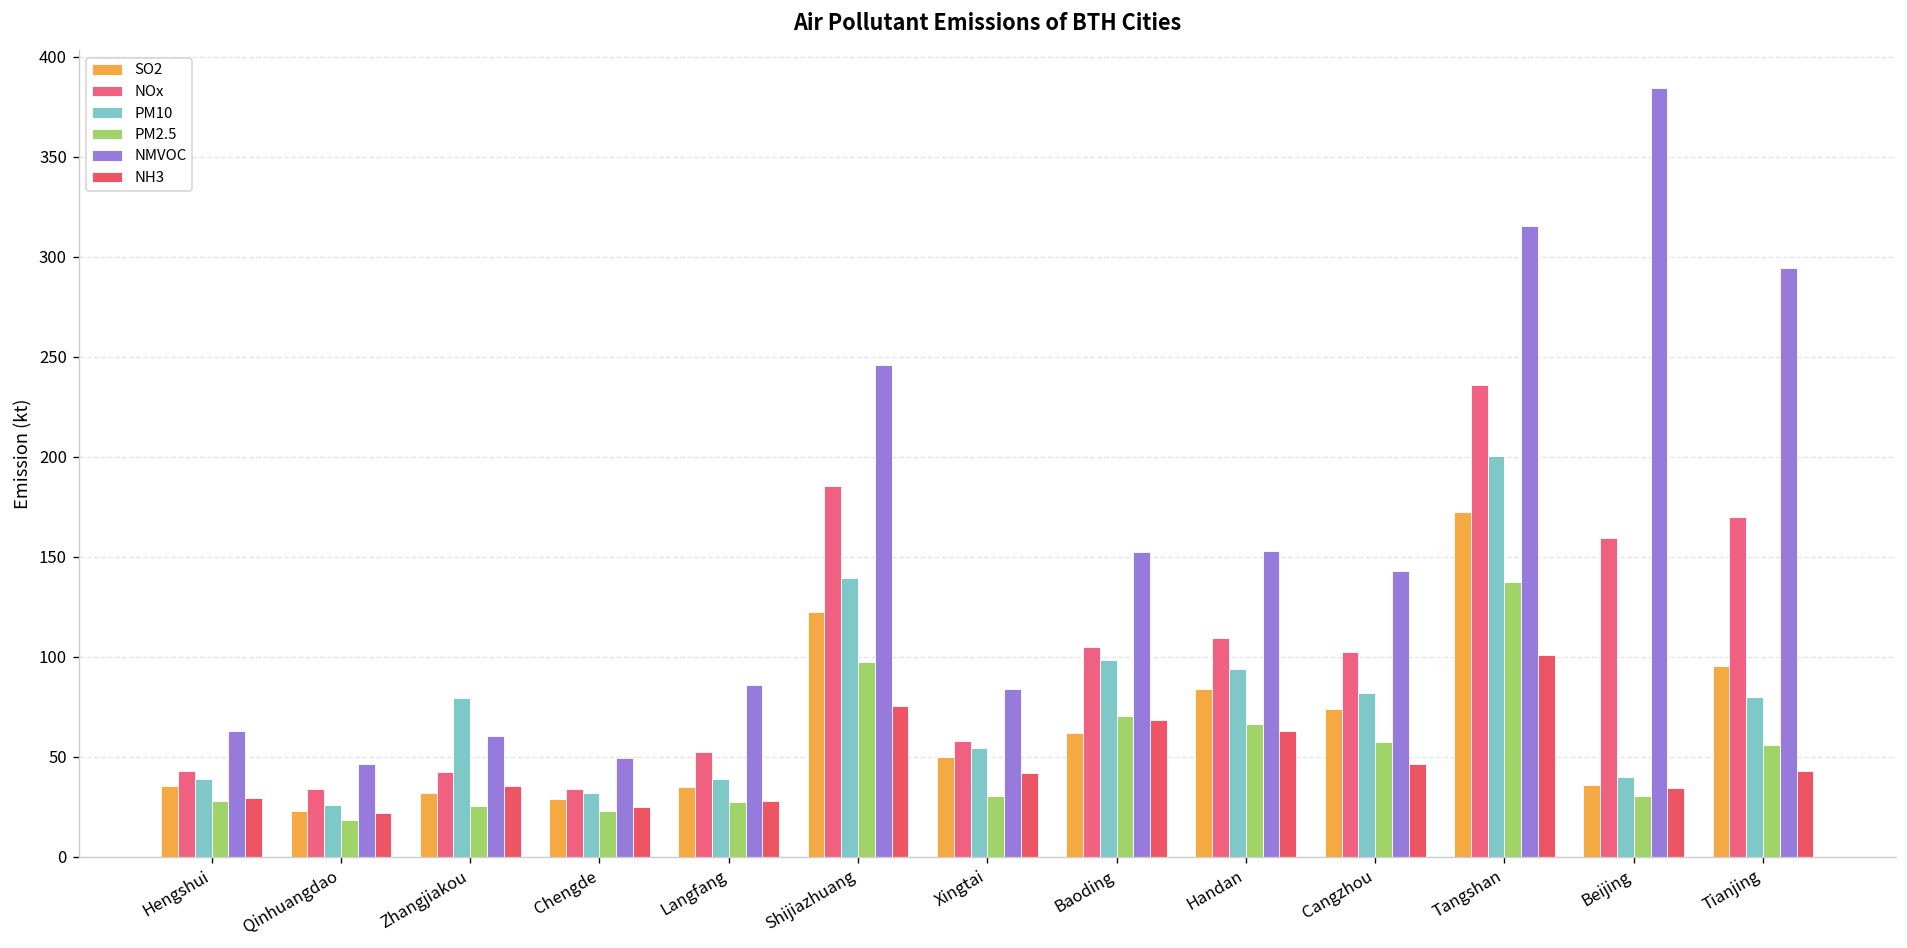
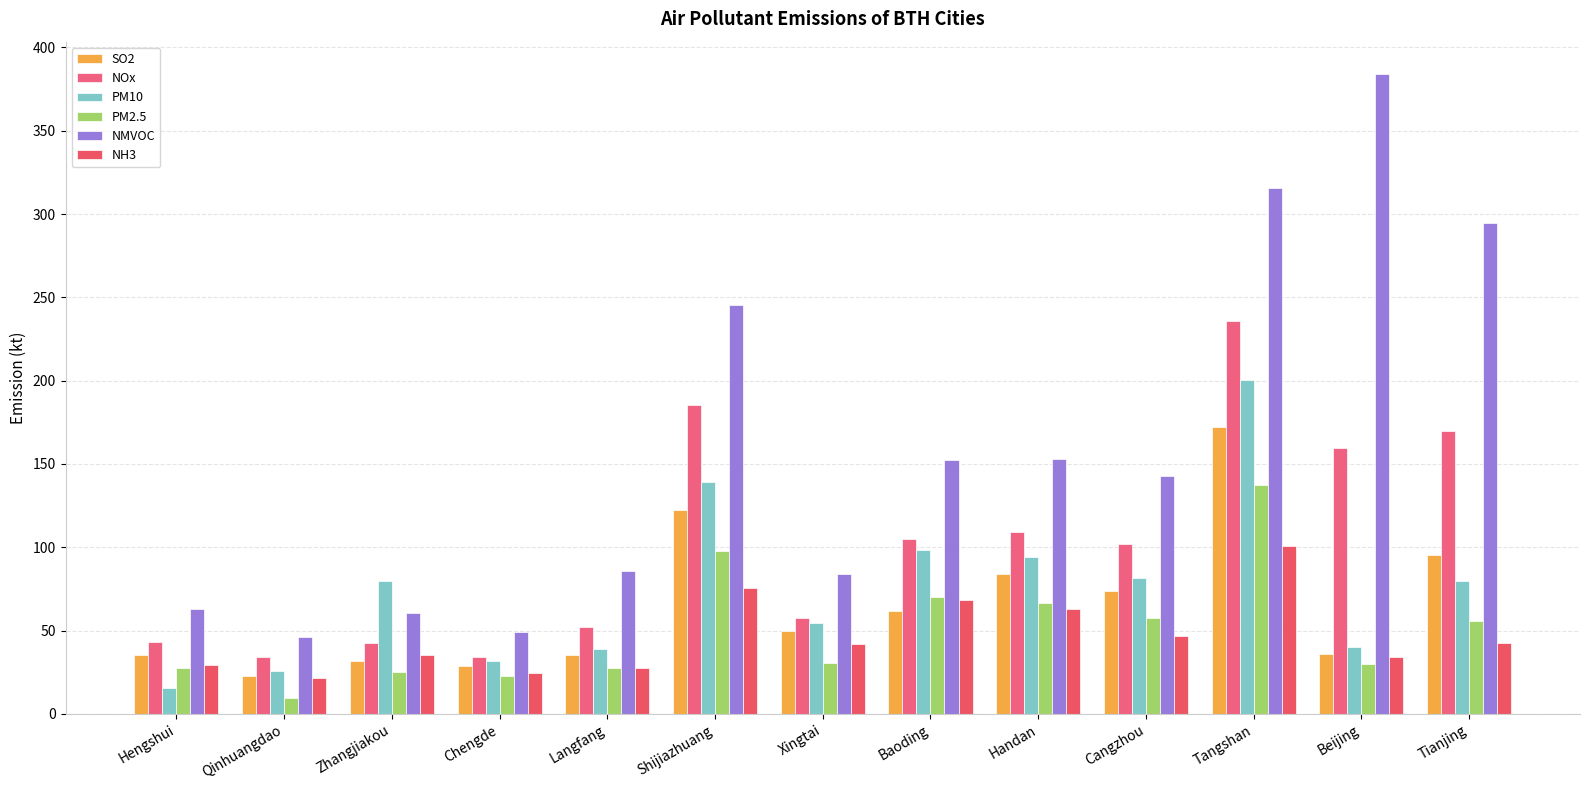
  {
    "SO2": {
      "Hengshui": 35,
      "Qinhuangdao": 23,
      "Zhangjiakou": 32,
      "Chengde": 29,
      "Langfang": 35,
      "Shijiazhuang": 122,
      "Xingtai": 50,
      "Baoding": 62,
      "Handan": 84,
      "Cangzhou": 74,
      "Tangshan": 172,
      "Beijing": 36,
      "Tianjing": 95
    },
    "PM10": {
-     "Hengshui": 39,
+     "Hengshui": 16,
      "Qinhuangdao": 26,
      "Zhangjiakou": 80,
      "Chengde": 32,
      "Langfang": 39,
      "Shijiazhuang": 139,
      "Xingtai": 54,
      "Baoding": 98,
      "Handan": 94,
      "Cangzhou": 82,
      "Tangshan": 200,
      "Beijing": 40,
      "Tianjing": 80
    },
    "PM2.5": {
      "Hengshui": 28,
-     "Qinhuangdao": 18,
+     "Qinhuangdao": 10,
      "Zhangjiakou": 25,
      "Chengde": 23,
      "Langfang": 28,
      "Shijiazhuang": 98,
      "Xingtai": 30,
      "Baoding": 70,
      "Handan": 66,
      "Cangzhou": 58,
      "Tangshan": 138,
      "Beijing": 30,
      "Tianjing": 56
    },
    "NMVOC": {
      "Hengshui": 63,
      "Qinhuangdao": 46,
      "Zhangjiakou": 60,
      "Chengde": 49,
      "Langfang": 86,
      "Shijiazhuang": 246,
      "Xingtai": 84,
      "Baoding": 152,
      "Handan": 153,
      "Cangzhou": 143,
      "Tangshan": 316,
      "Beijing": 384,
      "Tianjing": 295
    }
  }
